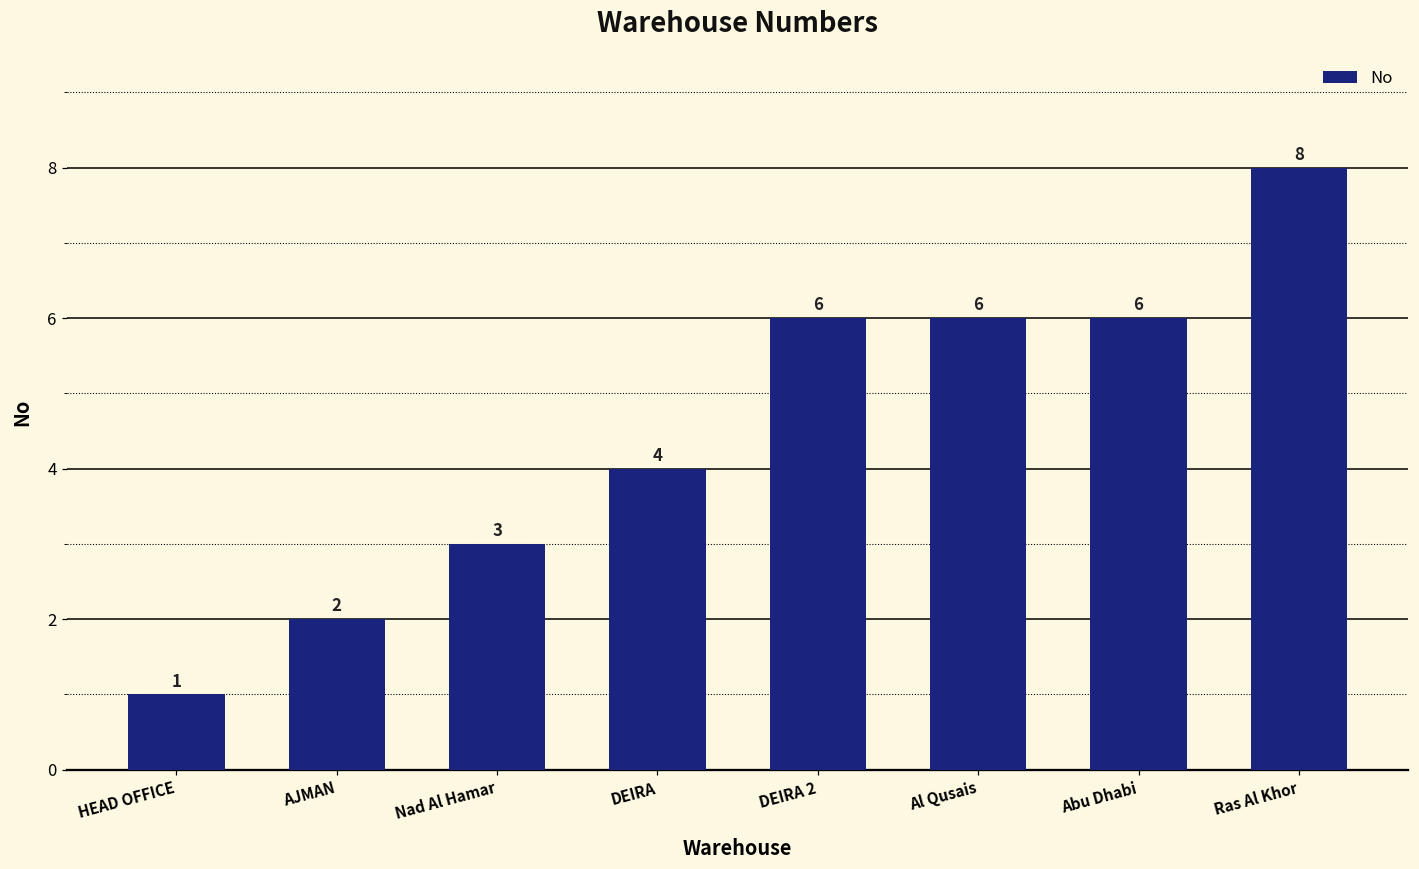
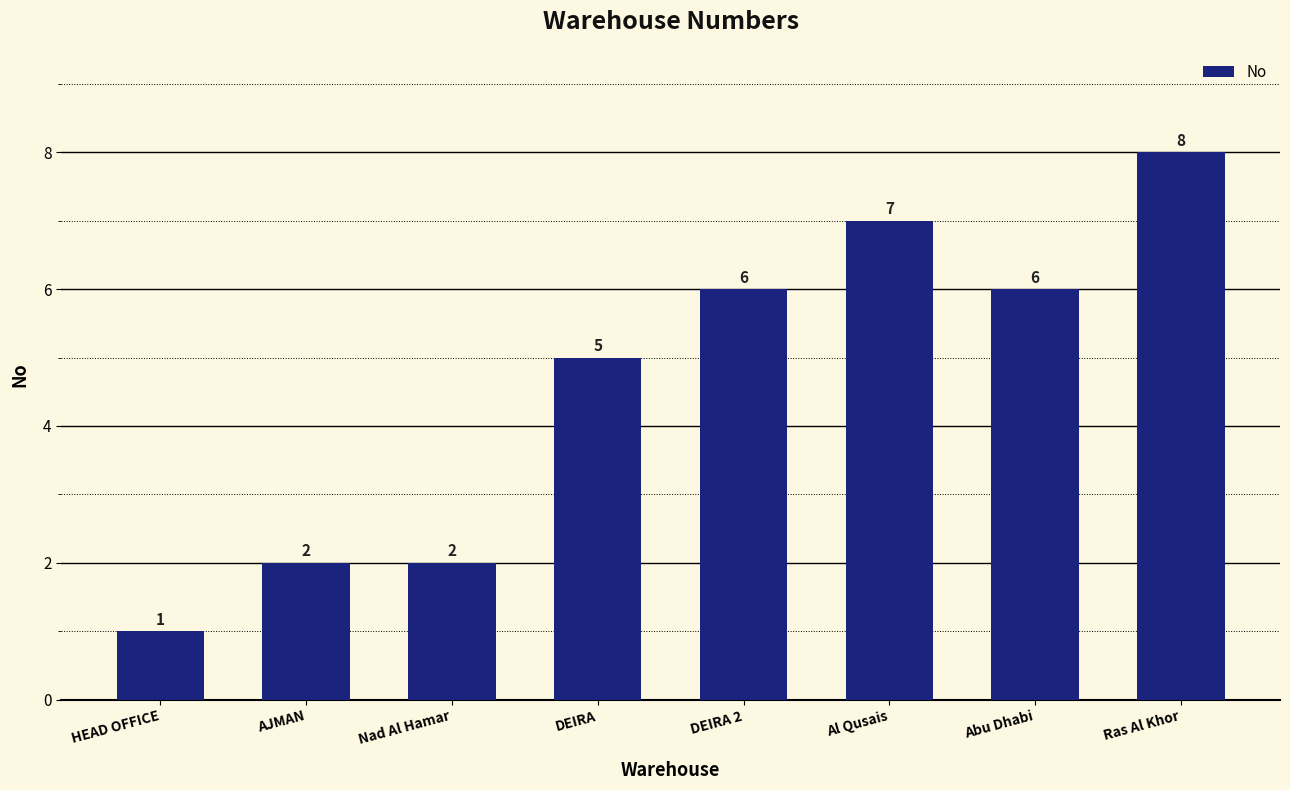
  {
    "HEAD OFFICE": 1,
    "AJMAN": 2,
-   "Nad Al Hamar": 3,
-   "DEIRA": 4,
+   "Nad Al Hamar": 2,
+   "DEIRA": 5,
    "DEIRA 2": 6,
-   "Al Qusais": 6,
+   "Al Qusais": 7,
    "Abu Dhabi": 6,
    "Ras Al Khor": 8
  }
